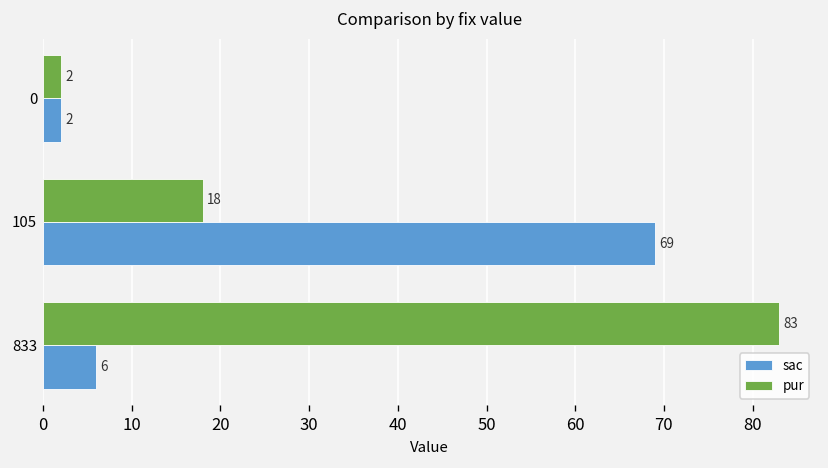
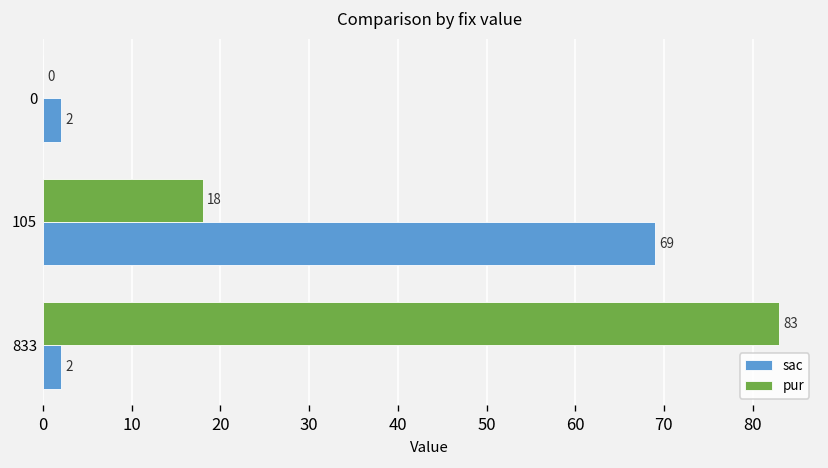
  {
    "sac": {
      "0": 2,
      "105": 69,
-     "833": 6
+     "833": 2
    },
    "pur": {
-     "0": 2,
+     "0": 0,
      "105": 18,
      "833": 83
    }
  }
